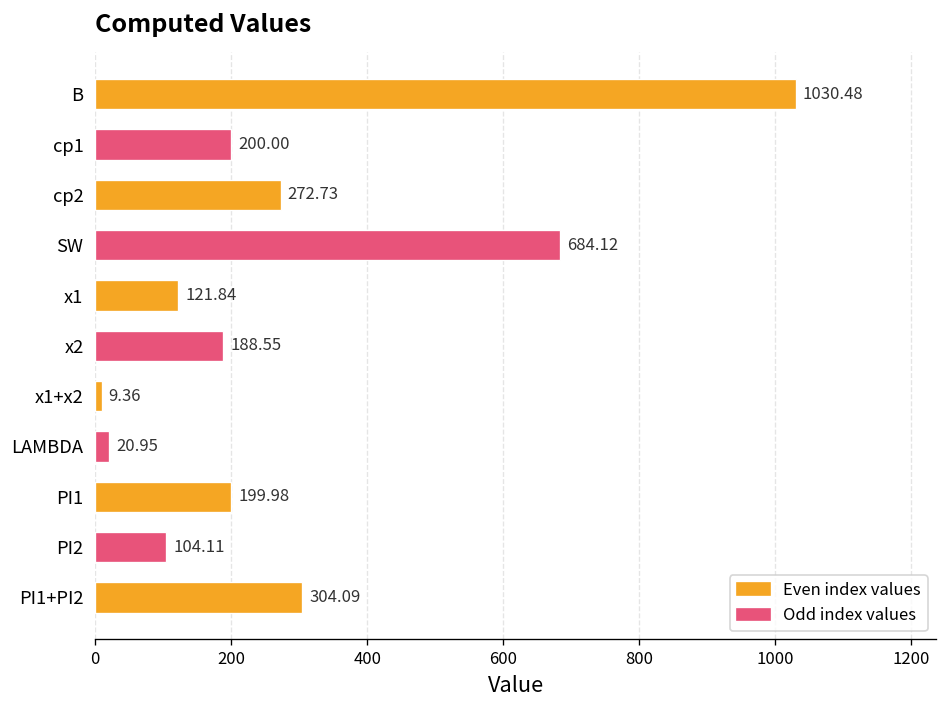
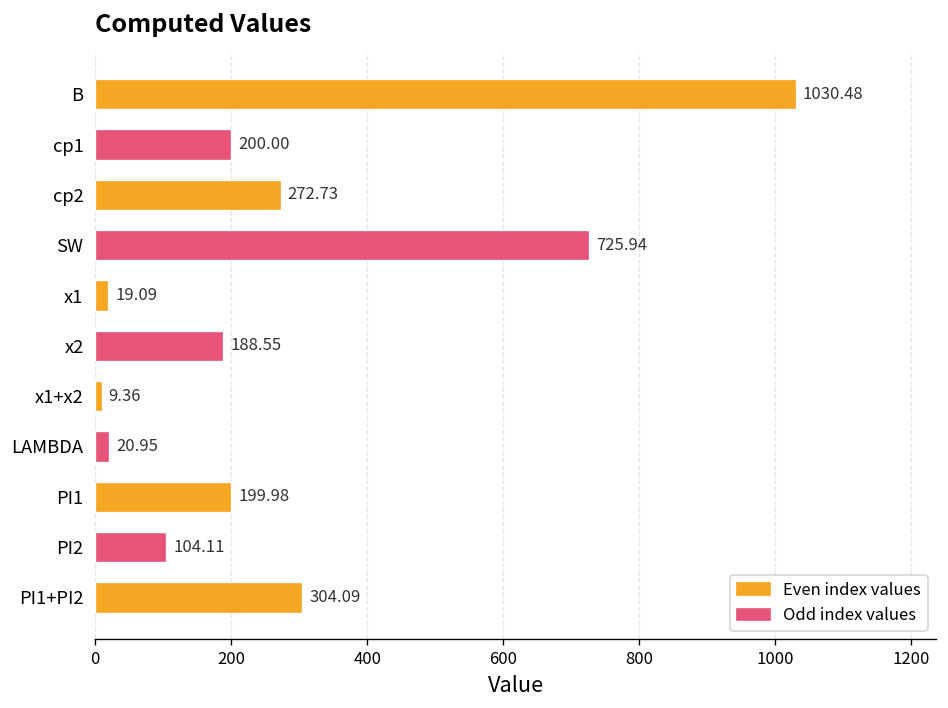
  {
    "B": 1030.48,
    "cp1": 200.00,
    "cp2": 272.73,
-   "SW": 684.12,
-   "x1": 121.84,
+   "SW": 725.94,
+   "x1": 19.09,
    "x2": 188.55,
    "x1+x2": 9.36,
    "LAMBDA": 20.95,
    "PI1": 199.98,
    "PI2": 104.11,
    "PI1+PI2": 304.09
  }
